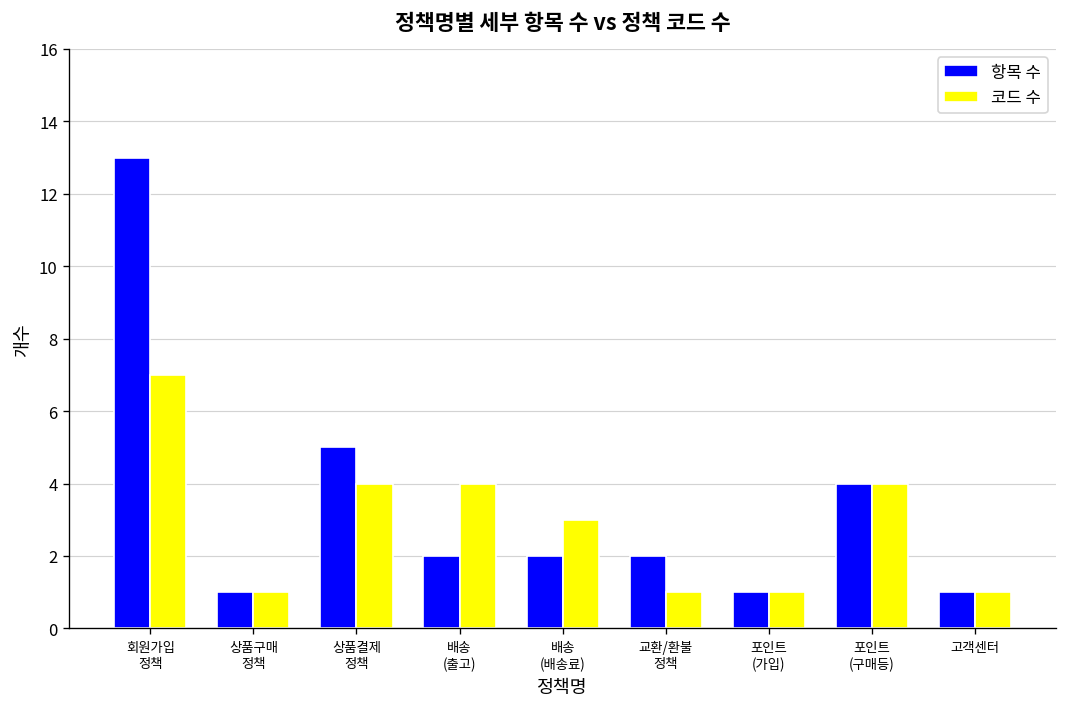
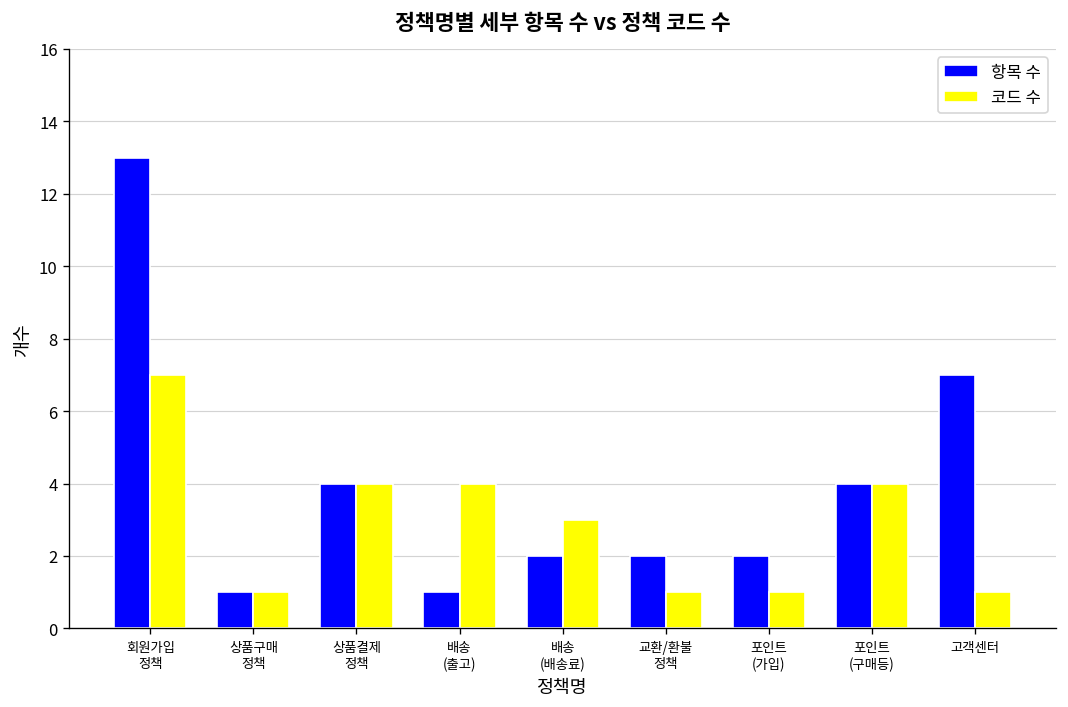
  {
    "항목 수": {
      "회원가입 정책": 13,
      "상품구매 정책": 1,
-     "상품결제 정책": 5,
-     "배송 (출고)": 2,
+     "상품결제 정책": 4,
+     "배송 (출고)": 1,
      "배송 (배송료)": 2,
      "교환/환불 정책": 2,
-     "포인트 (가입)": 1,
+     "포인트 (가입)": 2,
      "포인트 (구매등)": 4,
-     "고객센터": 1
+     "고객센터": 7
    },
    "코드 수": {
      "회원가입 정책": 7,
      "상품구매 정책": 1,
      "상품결제 정책": 4,
      "배송 (출고)": 4,
      "배송 (배송료)": 3,
      "교환/환불 정책": 1,
      "포인트 (가입)": 1,
      "포인트 (구매등)": 4,
      "고객센터": 1
    }
  }
